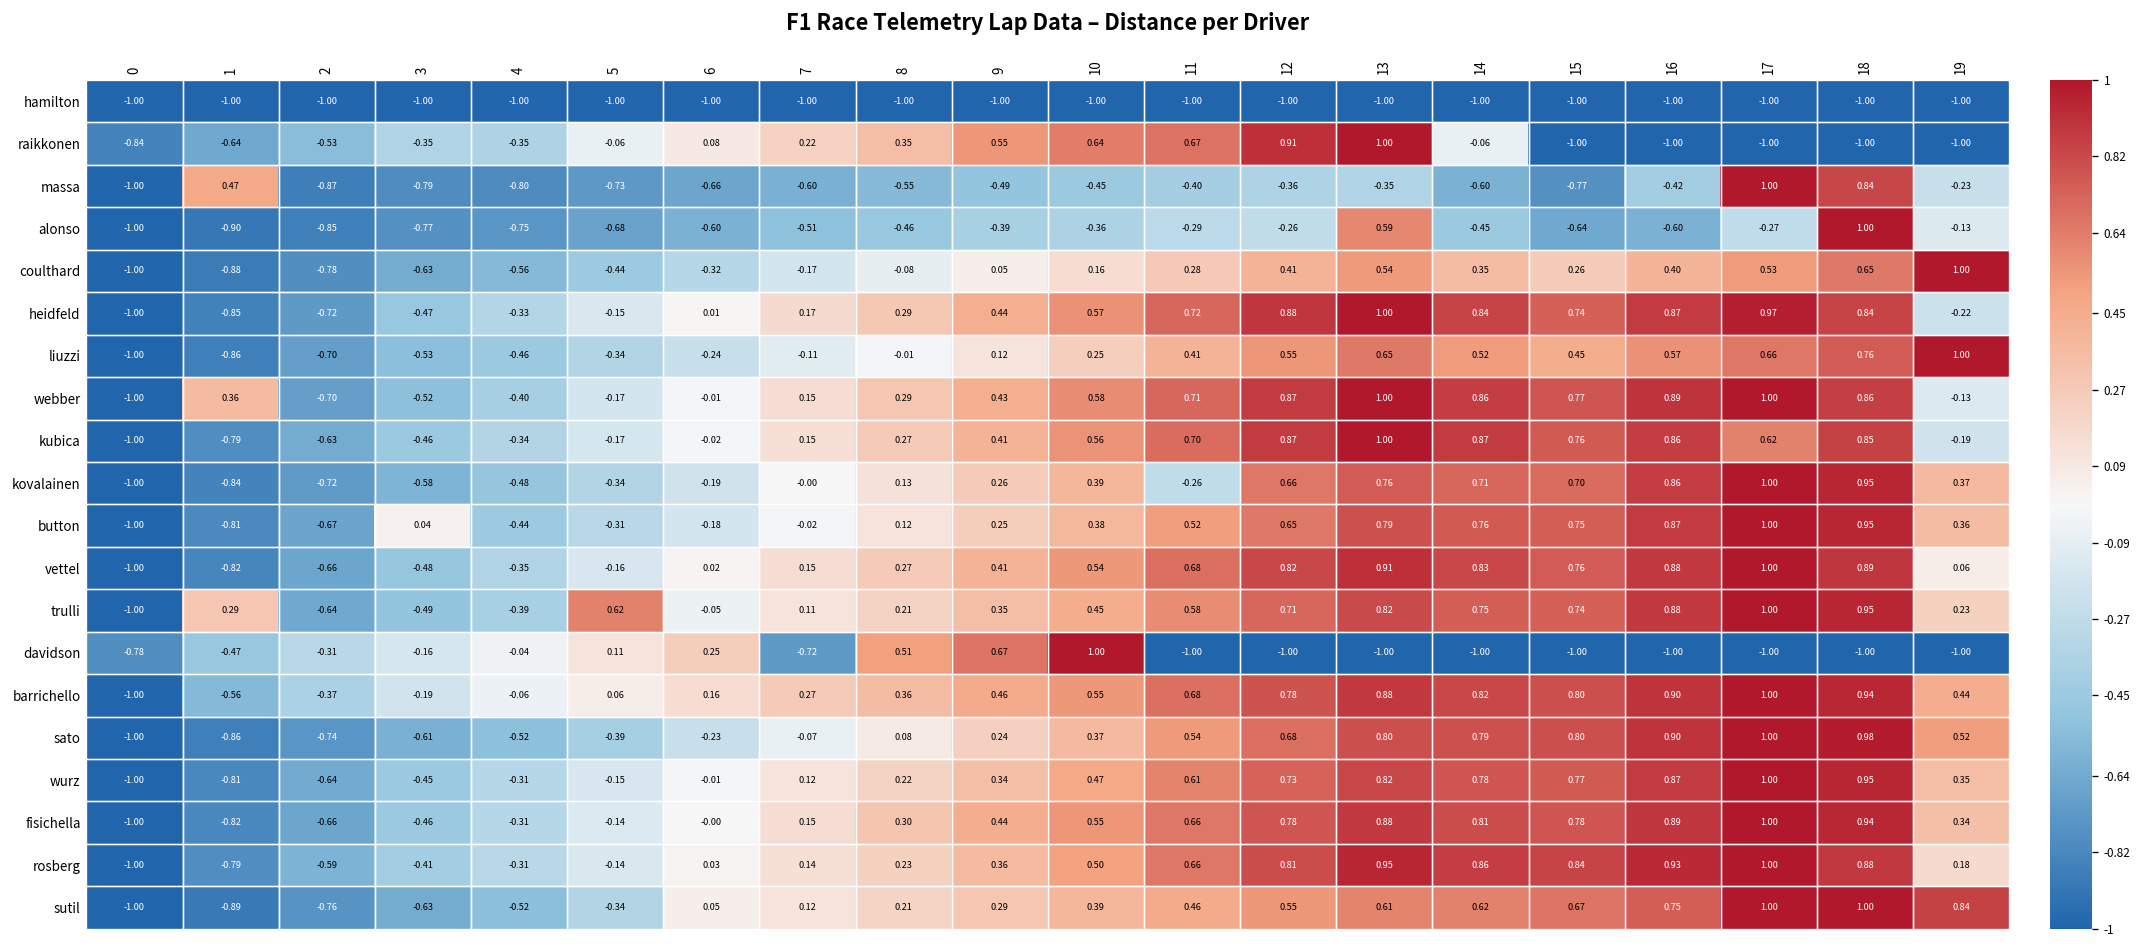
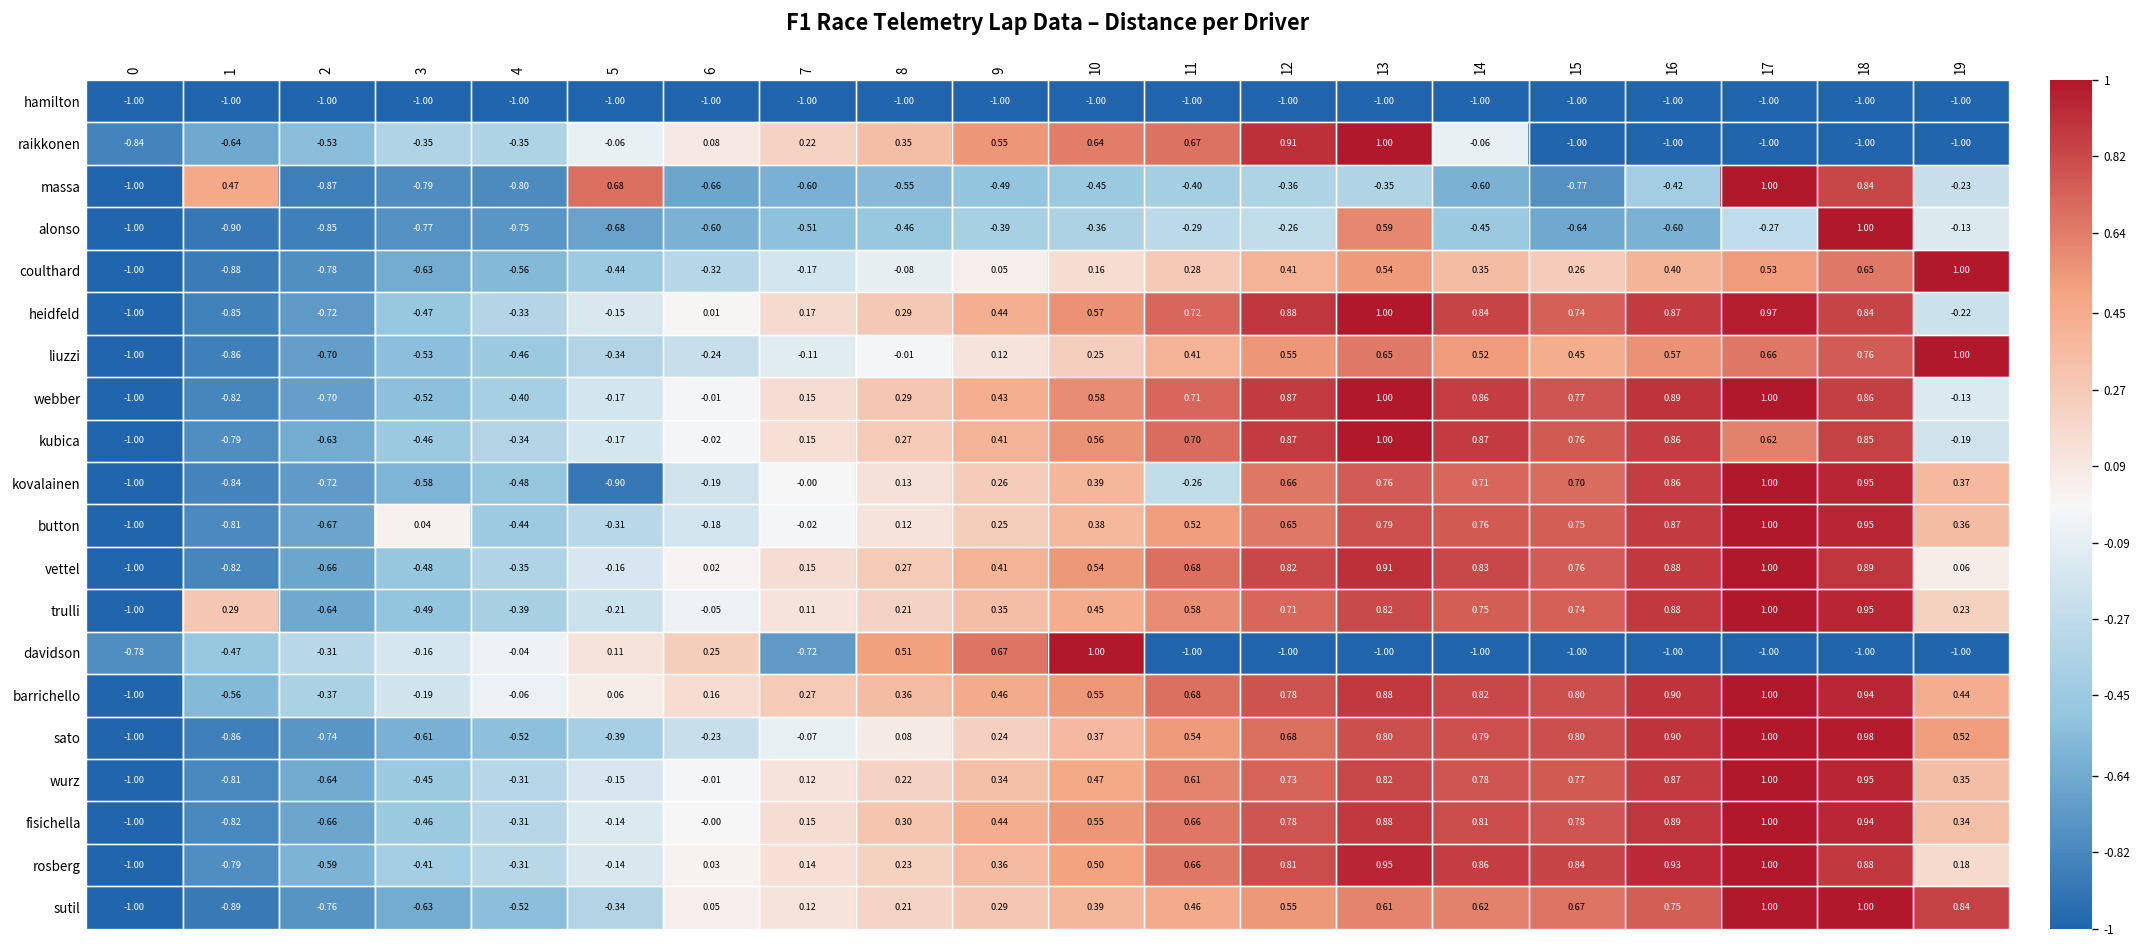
  {
    "massa": {
      "0": -1.00,
      "1": 0.47,
      "2": -0.87,
      "3": -0.79,
      "4": -0.80,
-     "5": -0.73,
+     "5": 0.68,
      "6": -0.66,
      "7": -0.60,
      "8": -0.55,
      "9": -0.49,
      "10": -0.45,
      "11": -0.40,
      "12": -0.36,
      "13": -0.35,
      "14": -0.60,
      "15": -0.77,
      "16": -0.42,
      "17": 1.00,
      "18": 0.84,
      "19": -0.23
    },
    "webber": {
      "0": -1.00,
-     "1": 0.36,
+     "1": -0.82,
      "2": -0.70,
      "3": -0.52,
      "4": -0.40,
      "5": -0.17,
      "6": -0.01,
      "7": 0.15,
      "8": 0.29,
      "9": 0.43,
      "10": 0.58,
      "11": 0.71,
      "12": 0.87,
      "13": 1.00,
      "14": 0.86,
      "15": 0.77,
      "16": 0.89,
      "17": 1.00,
      "18": 0.86,
      "19": -0.13
    },
    "kovalainen": {
      "0": -1.00,
      "1": -0.84,
      "2": -0.72,
      "3": -0.58,
      "4": -0.48,
-     "5": -0.34,
+     "5": -0.90,
      "6": -0.19,
      "7": -0.00,
      "8": 0.13,
      "9": 0.26,
      "10": 0.39,
      "11": -0.26,
      "12": 0.66,
      "13": 0.76,
      "14": 0.71,
      "15": 0.70,
      "16": 0.86,
      "17": 1.00,
      "18": 0.95,
      "19": 0.37
    },
    "trulli": {
      "0": -1.00,
      "1": 0.29,
      "2": -0.64,
      "3": -0.49,
      "4": -0.39,
-     "5": 0.62,
+     "5": -0.21,
      "6": -0.05,
      "7": 0.11,
      "8": 0.21,
      "9": 0.35,
      "10": 0.45,
      "11": 0.58,
      "12": 0.71,
      "13": 0.82,
      "14": 0.75,
      "15": 0.74,
      "16": 0.88,
      "17": 1.00,
      "18": 0.95,
      "19": 0.23
    }
  }
